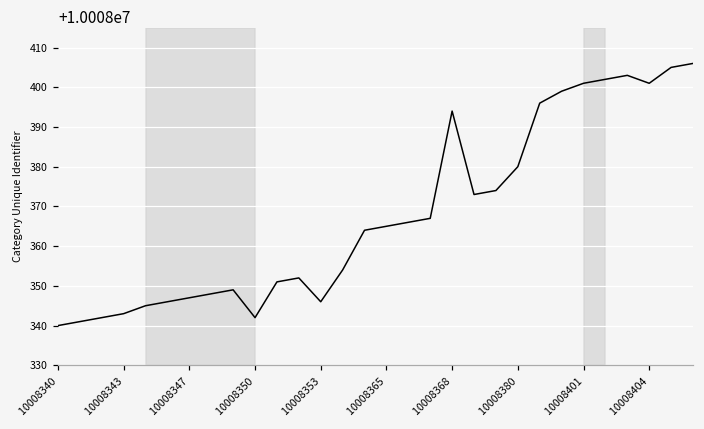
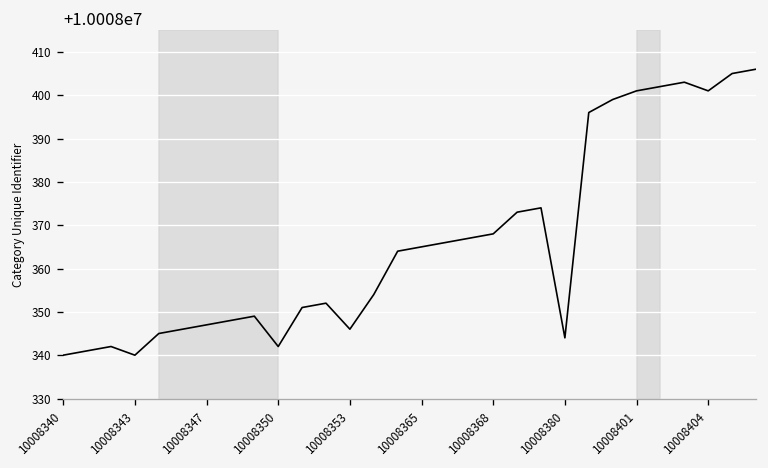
  {
    "10008340": 10008340,
-   "10008343": 10008343,
+   "10008343": 10008340,
    "10008347": 10008347,
    "10008350": 10008342,
    "10008353": 10008346,
    "10008365": 10008365,
-   "10008368": 10008394,
-   "10008380": 10008380,
+   "10008368": 10008368,
+   "10008380": 10008344,
    "10008401": 10008401,
    "10008404": 10008401
  }
